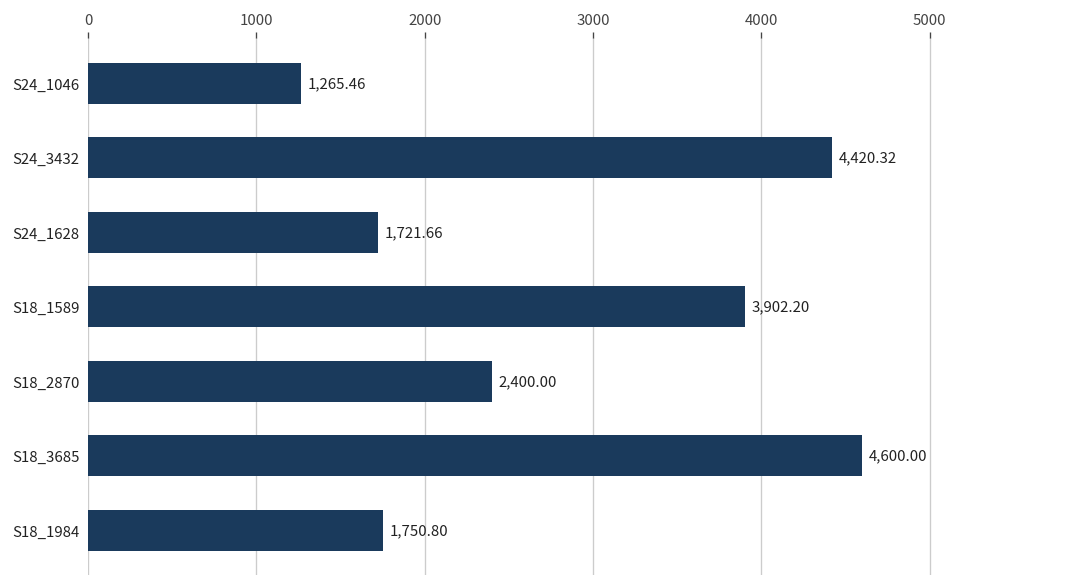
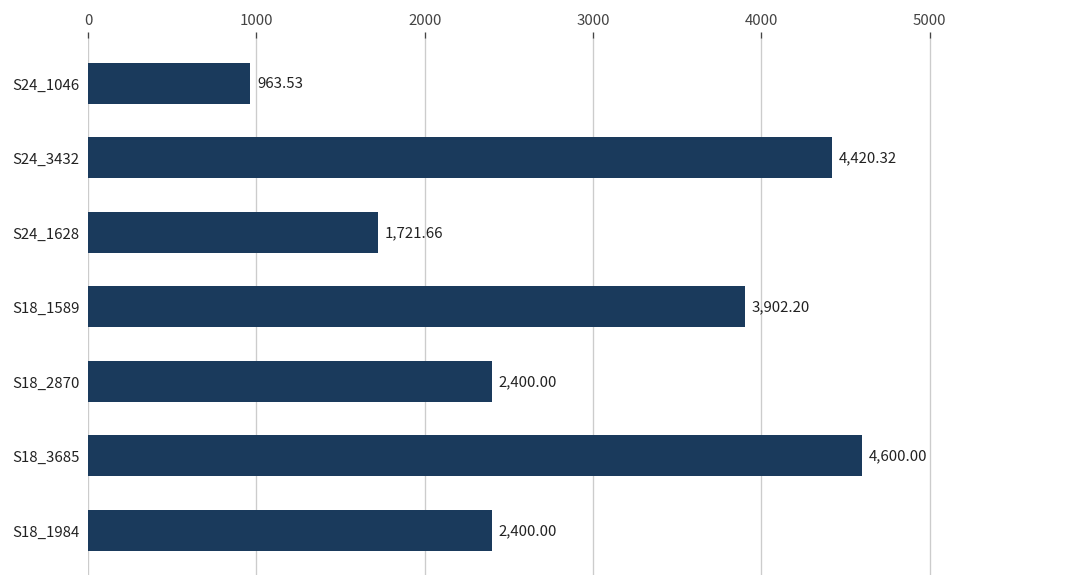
  {
-   "S24_1046": "1,265.46",
+   "S24_1046": "963.53",
    "S24_3432": "4,420.32",
    "S24_1628": "1,721.66",
    "S18_1589": "3,902.20",
    "S18_2870": "2,400.00",
    "S18_3685": "4,600.00",
-   "S18_1984": "1,750.80"
+   "S18_1984": "2,400.00"
  }
